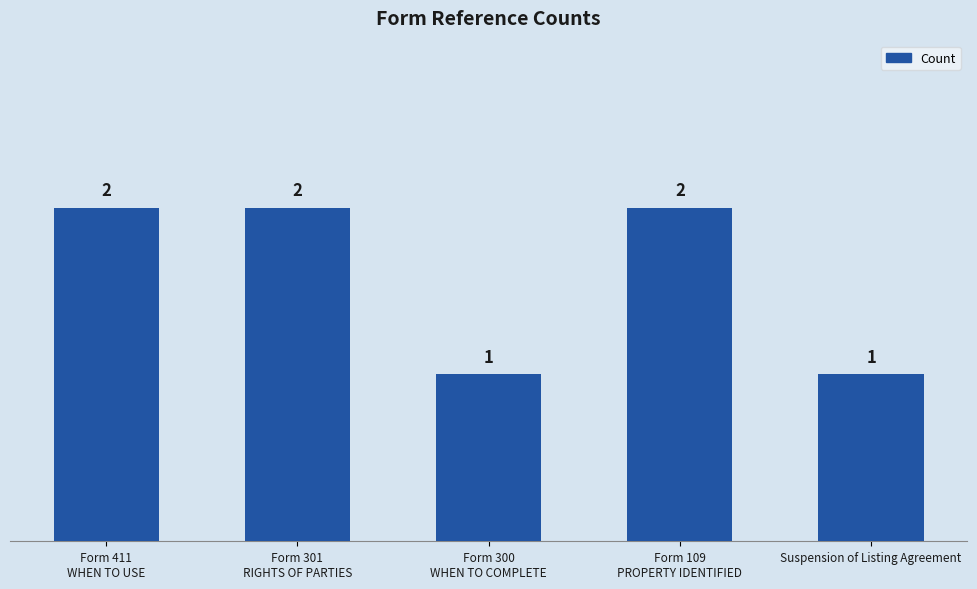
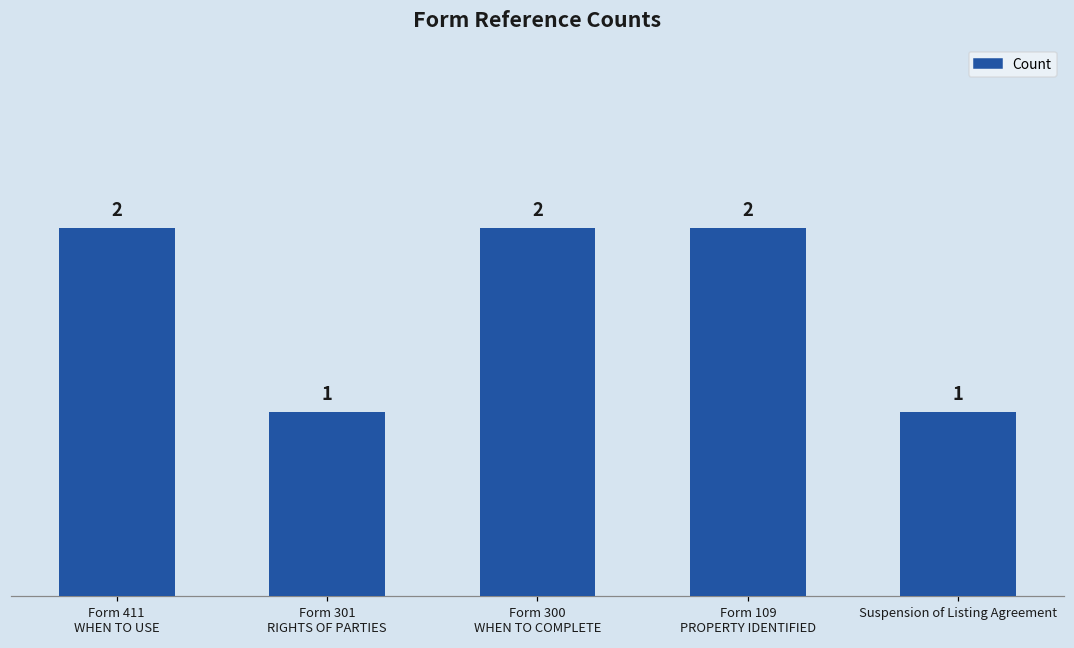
  {
    "Form 411 WHEN TO USE": 2,
-   "Form 301 RIGHTS OF PARTIES": 2,
-   "Form 300 WHEN TO COMPLETE": 1,
+   "Form 301 RIGHTS OF PARTIES": 1,
+   "Form 300 WHEN TO COMPLETE": 2,
    "Form 109 PROPERTY IDENTIFIED": 2,
    "Suspension of Listing Agreement": 1
  }
